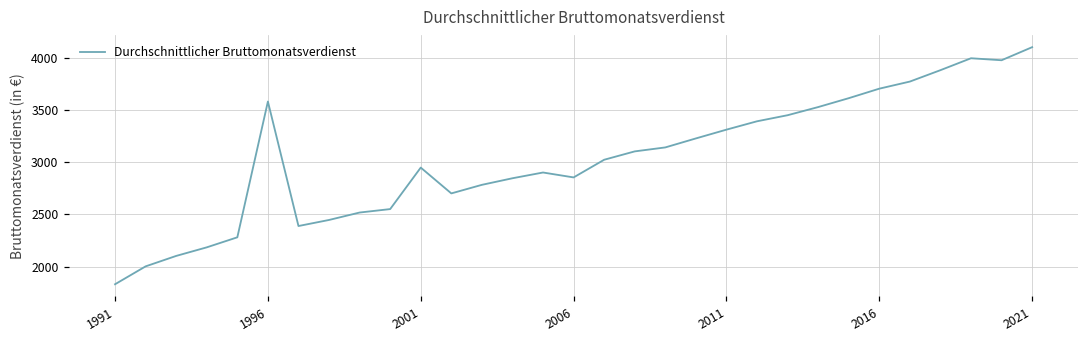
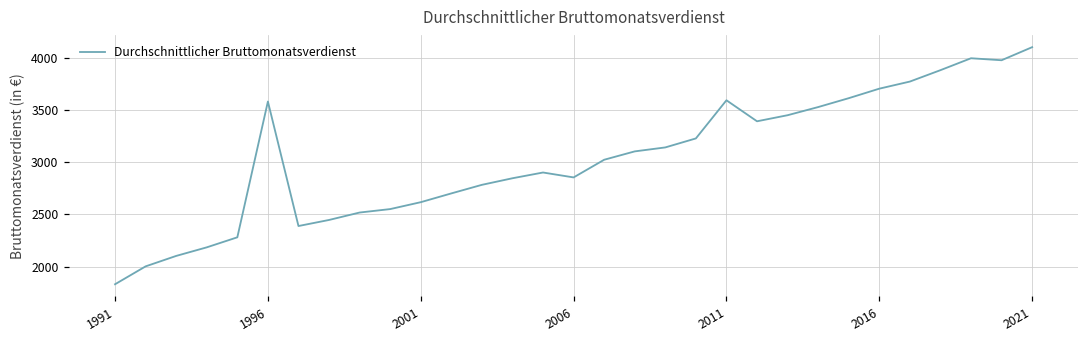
  {
    "1991": 1800,
    "1996": 3600,
-   "2001": 2900,
+   "2001": 2600,
    "2006": 2900,
-   "2011": 3300,
+   "2011": 3600,
    "2016": 3700,
    "2021": 4100
  }
